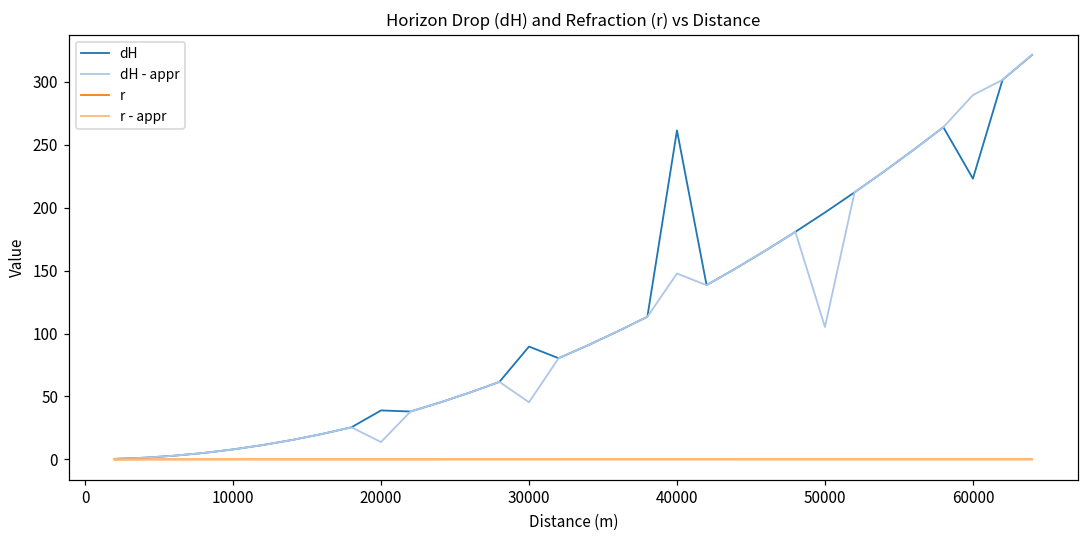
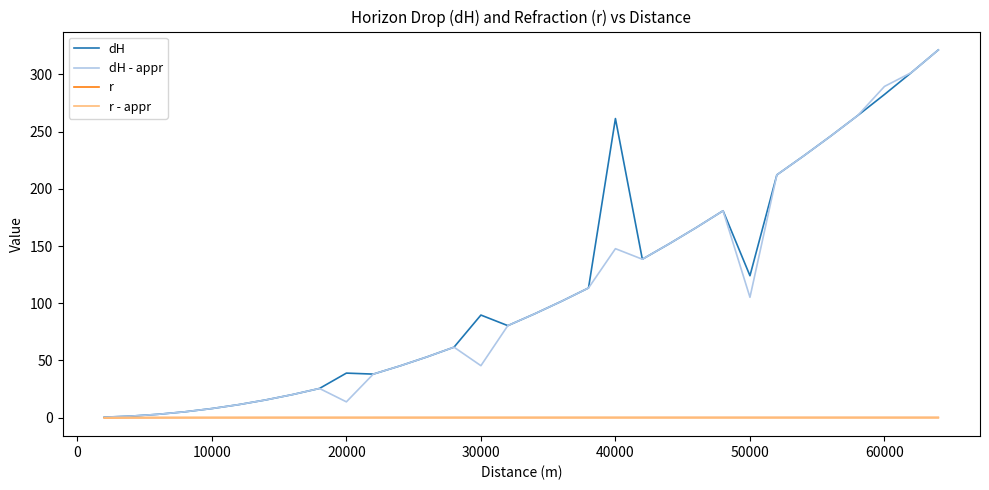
  {
    "dH": {
      "20000": 39,
      "30000": 90,
      "40000": 261,
-     "50000": 196,
-     "60000": 223
+     "50000": 124,
+     "60000": 283
    },
    "dH - appr": {
      "20000": 14,
      "30000": 45,
      "40000": 148,
      "50000": 105,
      "60000": 290
    },
    "r - appr": {
      "10000": 0,
      "20000": 0,
      "30000": 0,
      "40000": 0,
      "50000": 0,
      "60000": 0
    }
  }
